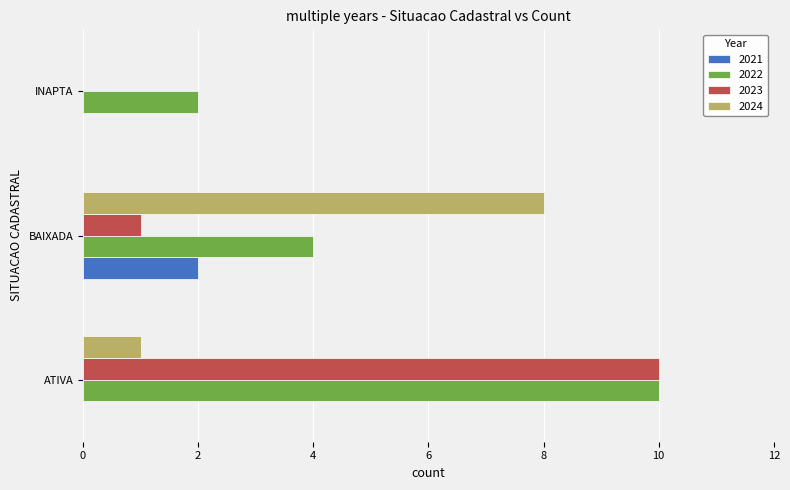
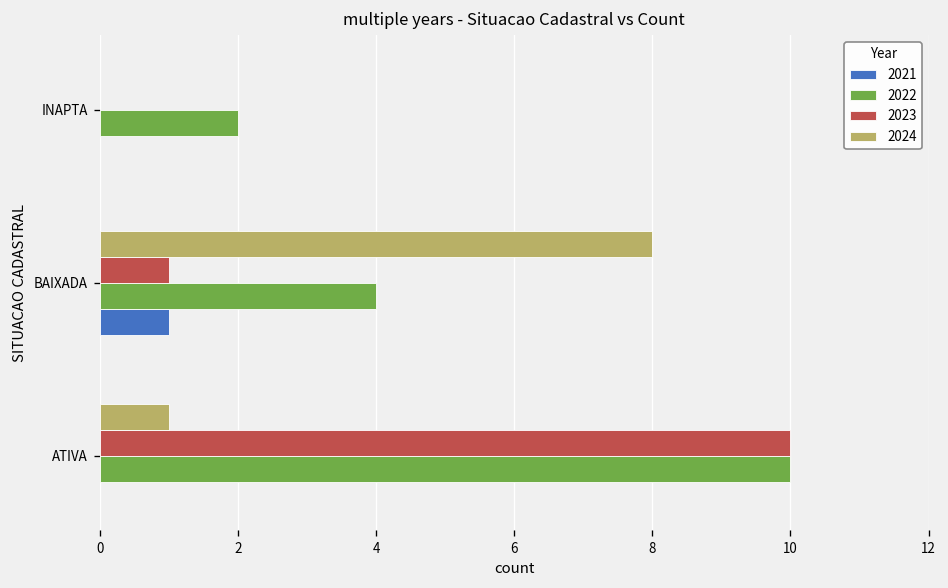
  {
    "2021": {
      "INAPTA": 0,
-     "BAIXADA": 2,
+     "BAIXADA": 1,
      "ATIVA": 0
    },
    "2022": {
      "INAPTA": 2,
      "BAIXADA": 4,
      "ATIVA": 10
    },
    "2023": {
      "INAPTA": 0,
      "BAIXADA": 1,
      "ATIVA": 10
    },
    "2024": {
      "INAPTA": 0,
      "BAIXADA": 8,
      "ATIVA": 1
    }
  }
